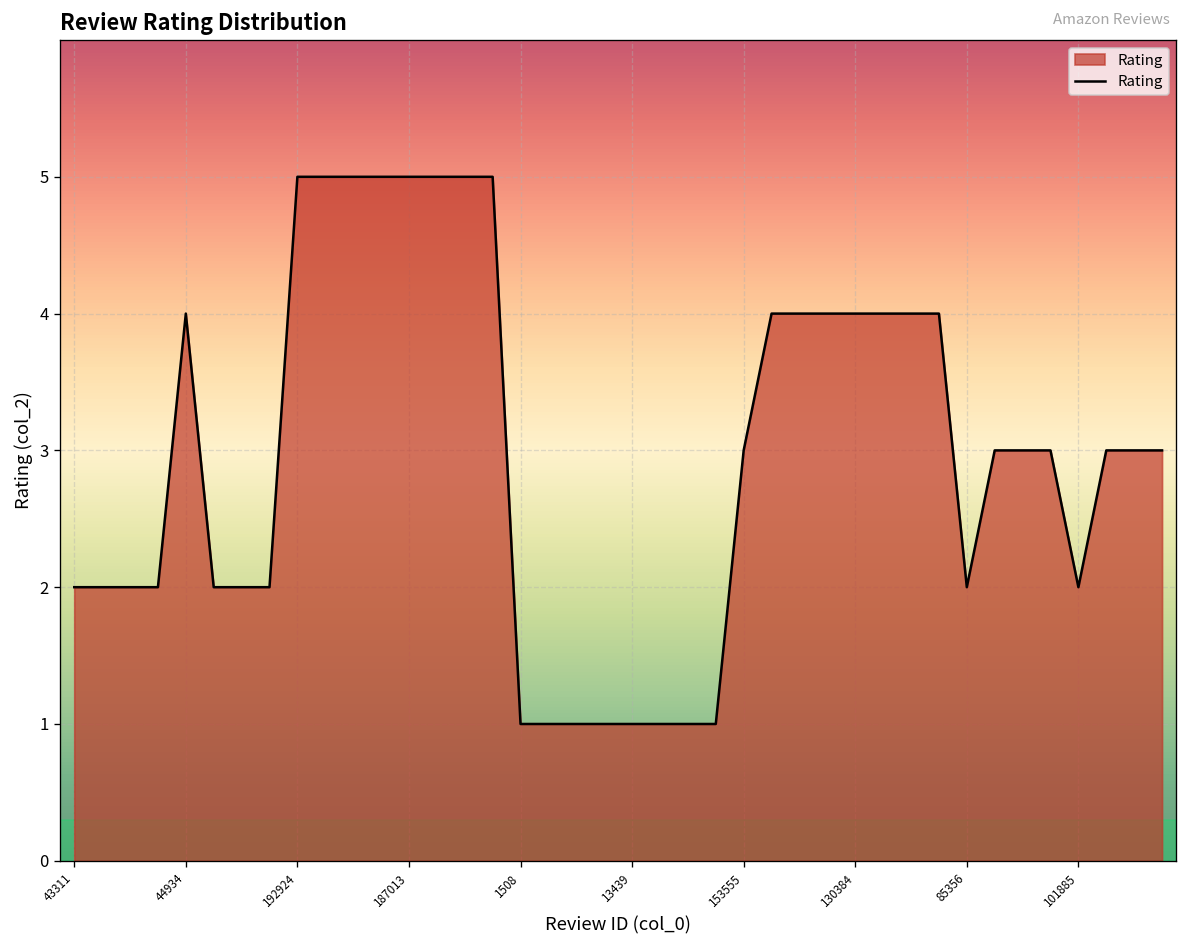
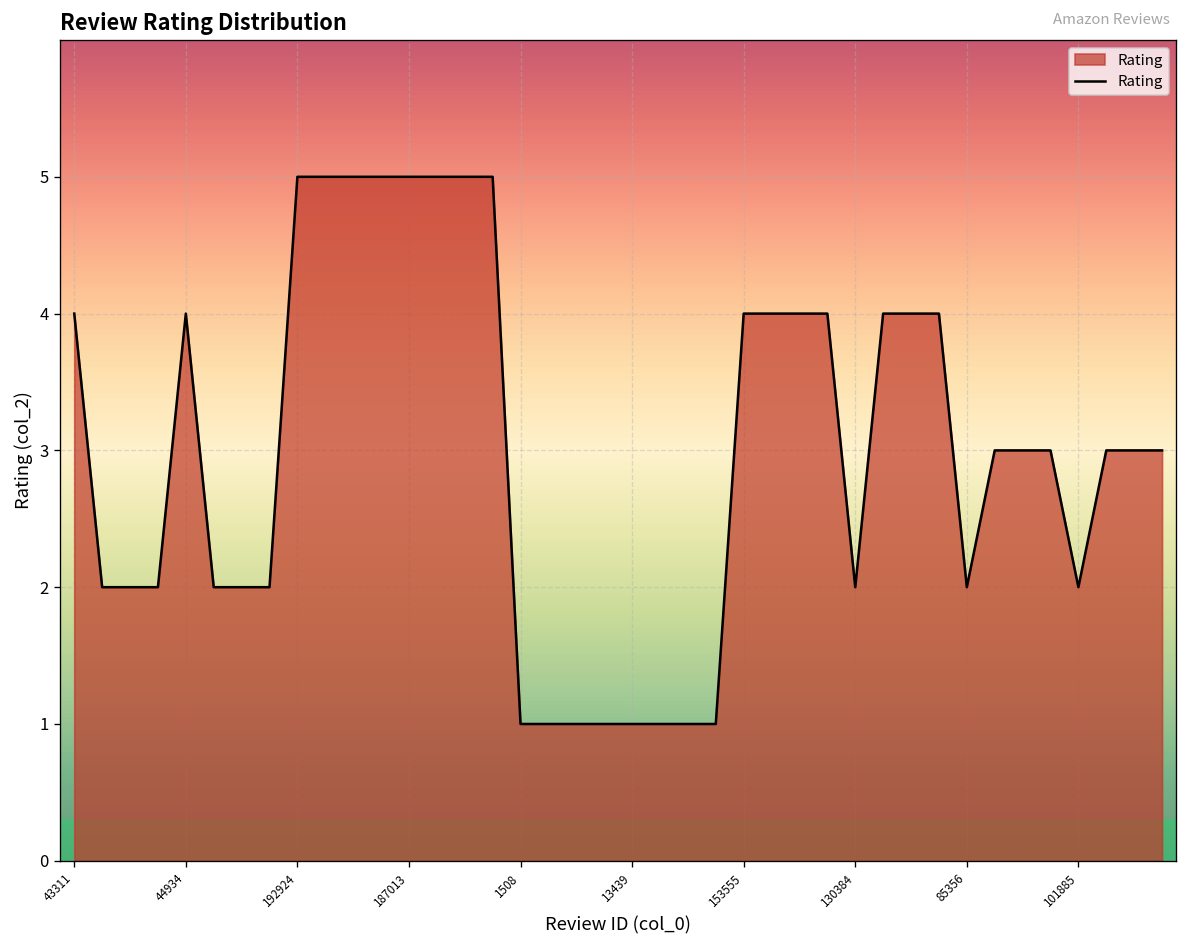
  {
-   "43311": 2,
+   "43311": 4,
    "44934": 4,
    "192924": 5,
    "187013": 5,
    "1508": 1,
    "13439": 1,
-   "153555": 3,
-   "130384": 4,
+   "153555": 4,
+   "130384": 2,
    "85356": 2,
    "101885": 2
  }
